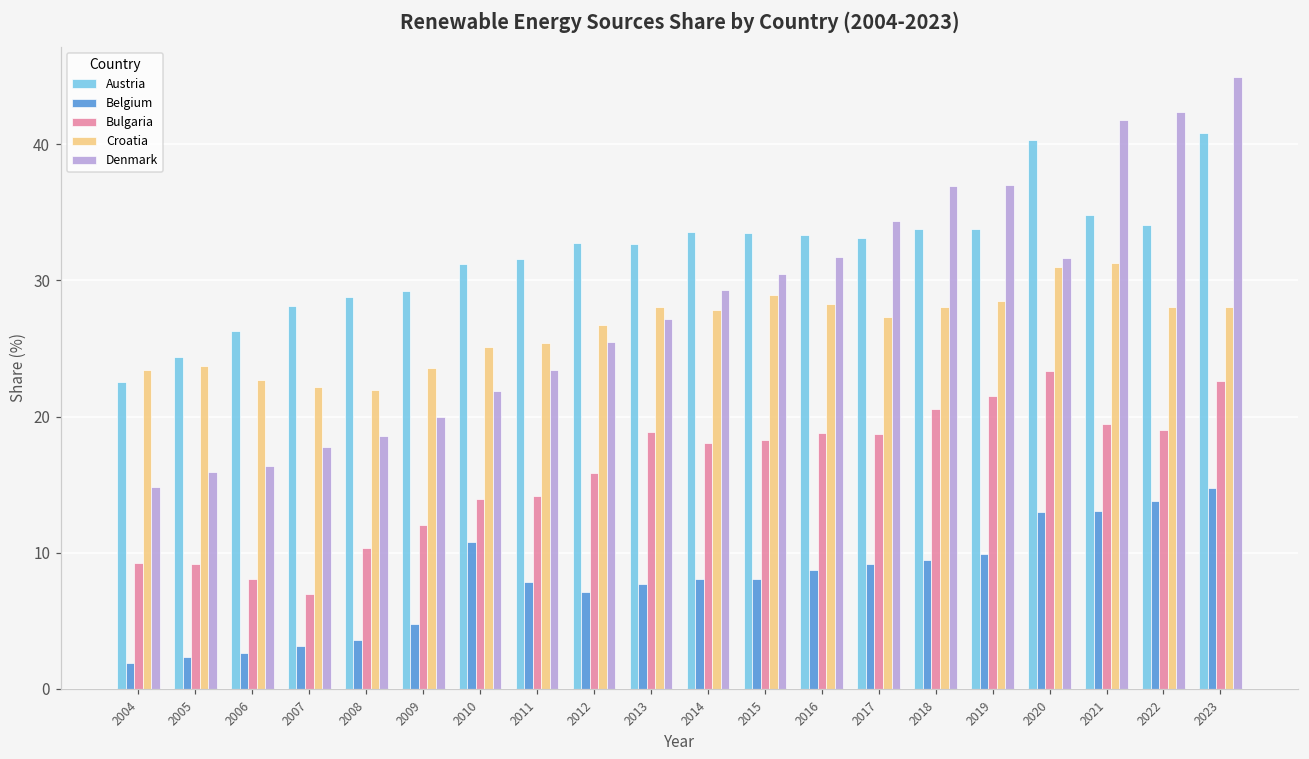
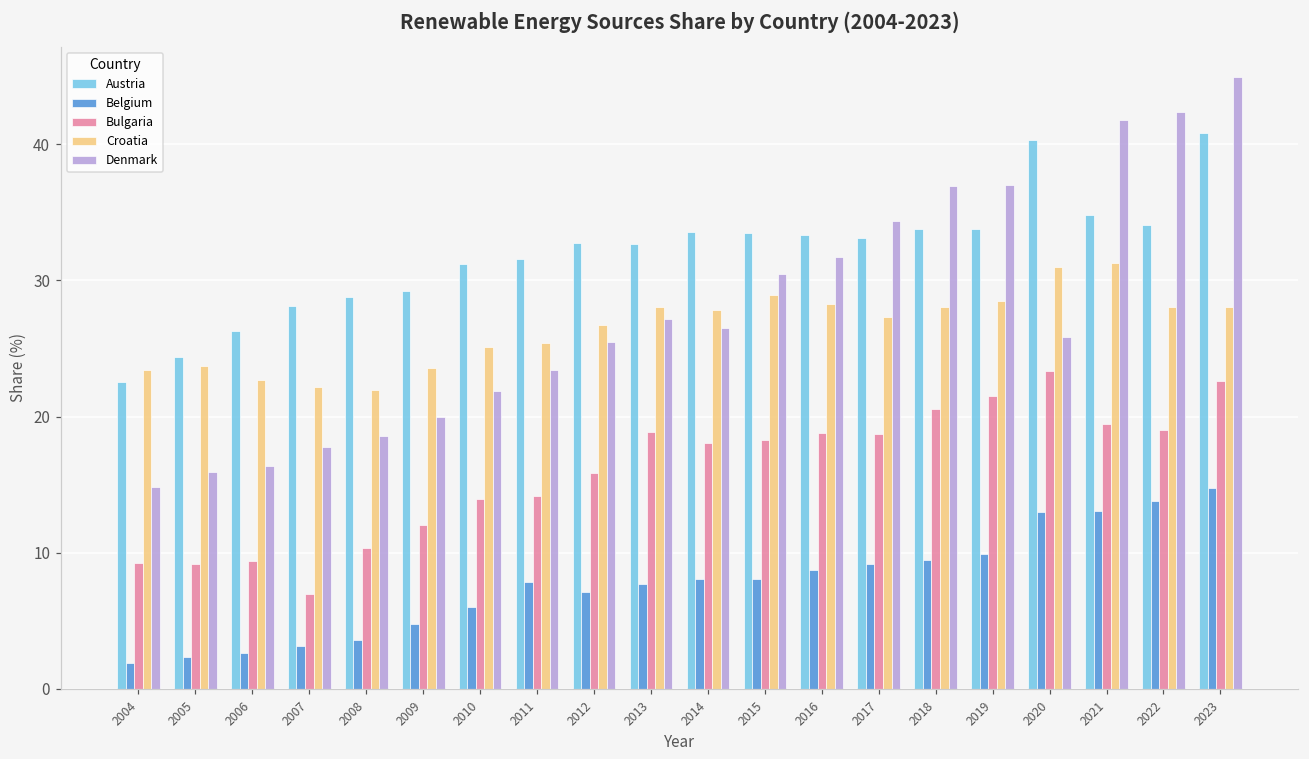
  {
    "Austria": {
      "2004": 22.6,
      "2005": 24.4,
      "2006": 26.3,
      "2007": 28.1,
      "2008": 28.8,
      "2009": 29.2,
      "2010": 31.2,
      "2011": 31.6,
      "2012": 32.7,
      "2013": 32.7,
      "2014": 33.6,
      "2015": 33.5,
      "2016": 33.4,
      "2017": 33.1,
      "2018": 33.8,
      "2019": 33.8,
      "2020": 40.3,
      "2021": 34.8,
      "2022": 34.1,
      "2023": 40.8
    },
    "Belgium": {
      "2004": 1.9,
      "2005": 2.3,
      "2006": 2.7,
      "2007": 3.1,
      "2008": 3.6,
      "2009": 4.7,
-     "2010": 10.8,
+     "2010": 6.0,
      "2011": 7.8,
      "2012": 7.1,
      "2013": 7.7,
      "2014": 8.0,
      "2015": 8.1,
      "2016": 8.7,
      "2017": 9.1,
      "2018": 9.5,
      "2019": 9.9,
      "2020": 13.0,
      "2021": 13.1,
      "2022": 13.8,
      "2023": 14.7
    },
    "Bulgaria": {
      "2004": 9.2,
      "2005": 9.2,
-     "2006": 8.0,
+     "2006": 9.4,
      "2007": 7.0,
      "2008": 10.3,
      "2009": 12.0,
      "2010": 13.9,
      "2011": 14.2,
      "2012": 15.8,
      "2013": 18.9,
      "2014": 18.1,
      "2015": 18.3,
      "2016": 18.8,
      "2017": 18.7,
      "2018": 20.6,
      "2019": 21.5,
      "2020": 23.3,
      "2021": 19.4,
      "2022": 19.0,
      "2023": 22.6
    },
    "Croatia": {
      "2004": 23.4,
      "2005": 23.7,
      "2006": 22.7,
      "2007": 22.2,
      "2008": 22.0,
      "2009": 23.6,
      "2010": 25.1,
      "2011": 25.4,
      "2012": 26.8,
      "2013": 28.0,
      "2014": 27.8,
      "2015": 29.0,
      "2016": 28.3,
      "2017": 27.3,
      "2018": 28.0,
      "2019": 28.5,
      "2020": 31.0,
      "2021": 31.3,
      "2022": 28.1,
      "2023": 28.1
    },
    "Denmark": {
      "2004": 14.8,
      "2005": 16.0,
      "2006": 16.3,
      "2007": 17.7,
      "2008": 18.5,
      "2009": 19.9,
      "2010": 21.9,
      "2011": 23.4,
      "2012": 25.5,
      "2013": 27.2,
-     "2014": 29.3,
+     "2014": 26.5,
      "2015": 30.5,
      "2016": 31.7,
      "2017": 34.4,
      "2018": 36.9,
      "2019": 37.0,
-     "2020": 31.7,
+     "2020": 25.8,
      "2021": 41.8,
      "2022": 42.4,
      "2023": 44.9
    }
  }
